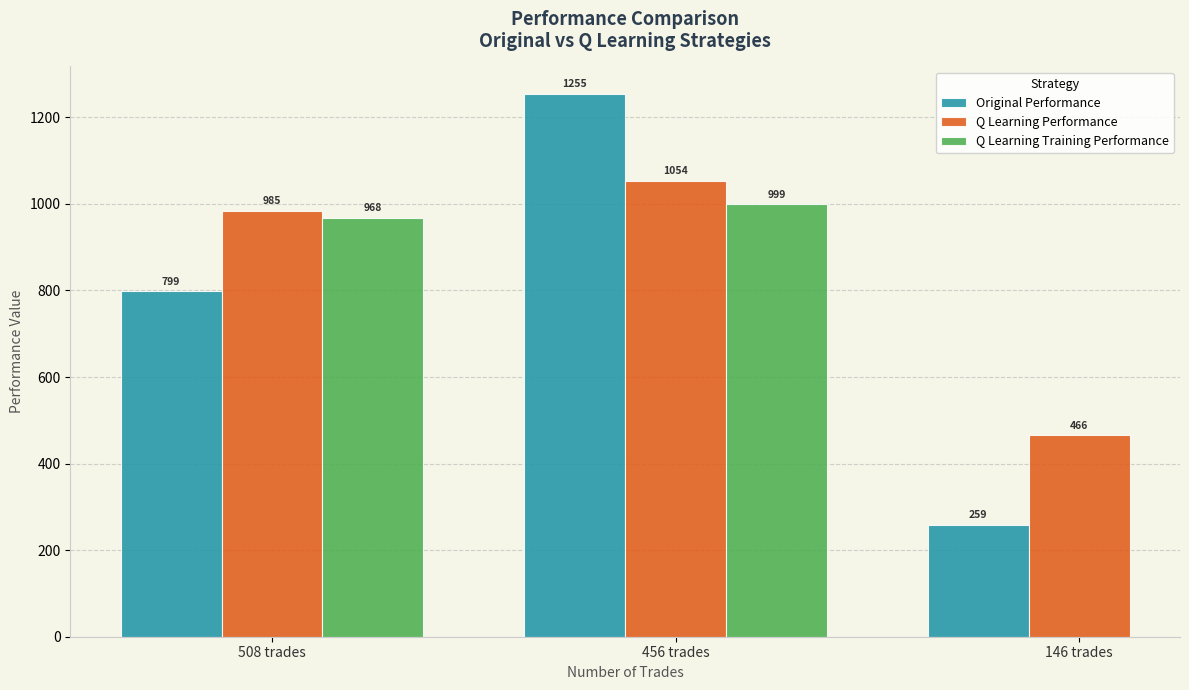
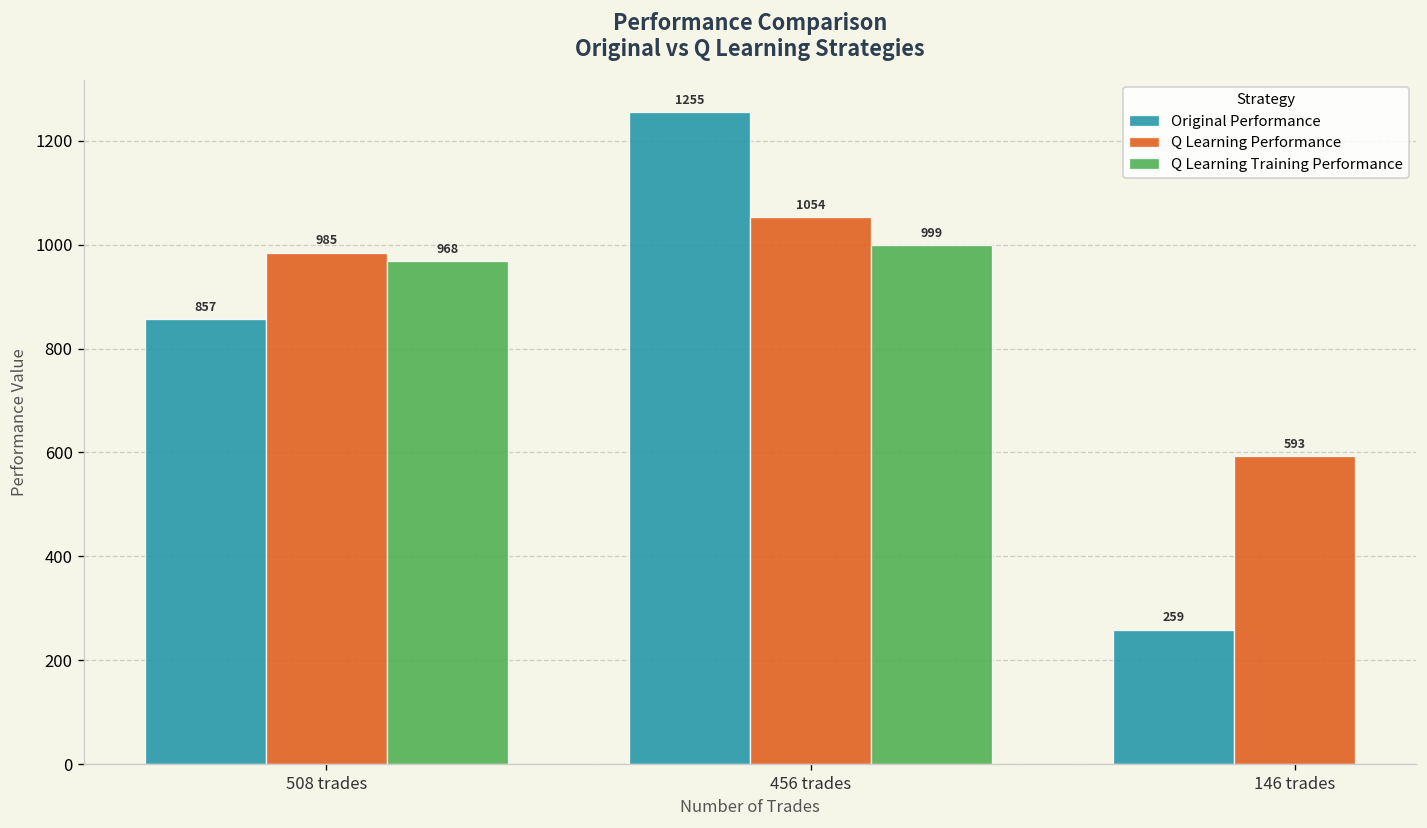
  {
    "Original Performance": {
-     "508 trades": 799,
+     "508 trades": 857,
      "456 trades": 1255,
      "146 trades": 259
    },
    "Q Learning Performance": {
      "508 trades": 985,
      "456 trades": 1054,
-     "146 trades": 466
+     "146 trades": 593
    }
  }
